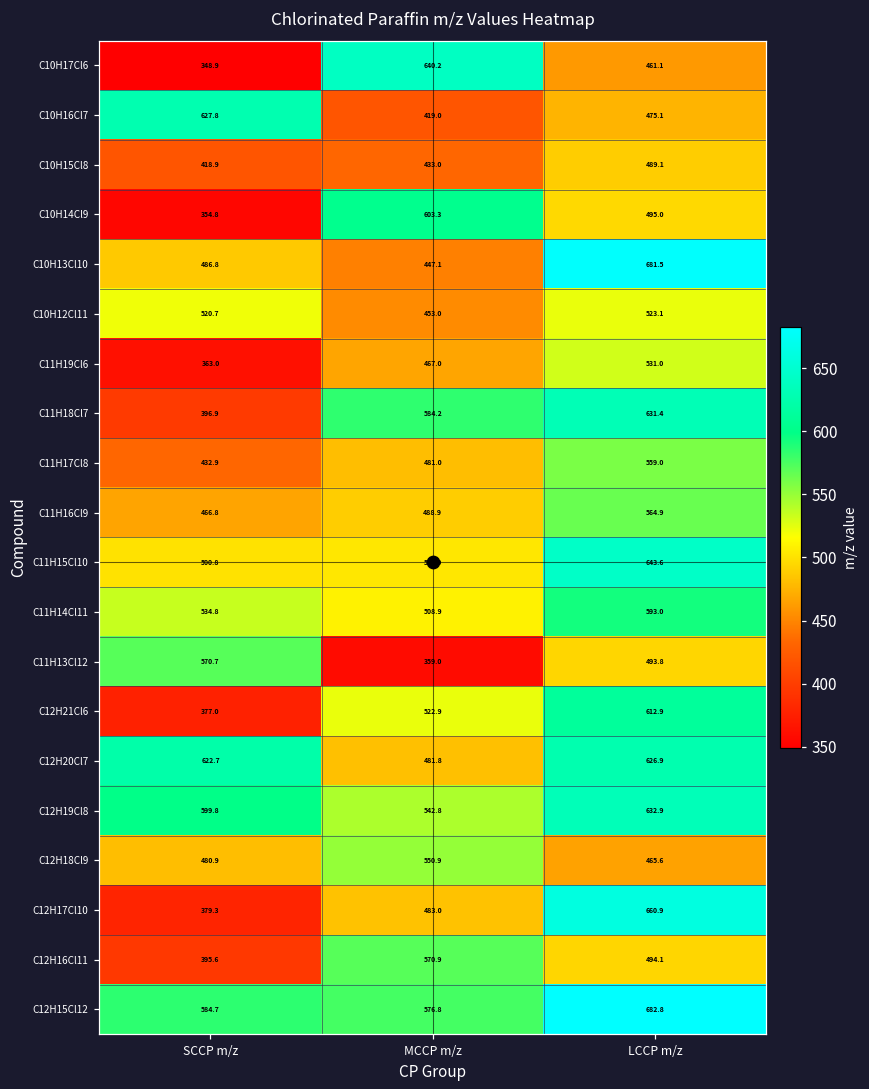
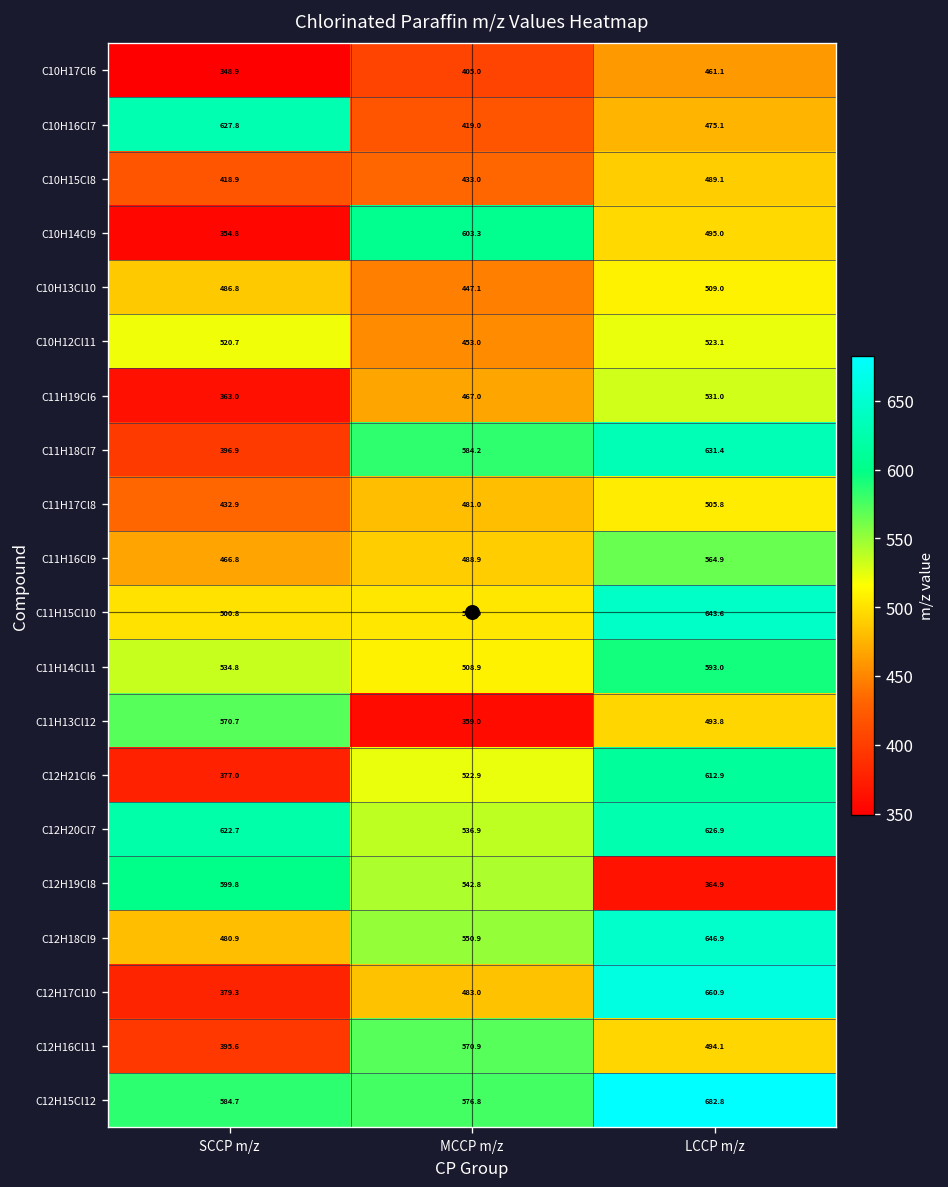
  {
    "C10H17Cl6": {
      "SCCP m/z": 348.9,
-     "MCCP m/z": 640.2,
+     "MCCP m/z": 405.0,
      "LCCP m/z": 461.1
    },
    "C10H16Cl7": {
      "SCCP m/z": 627.8,
      "MCCP m/z": 419.0,
      "LCCP m/z": 475.1
    },
    "C10H15Cl8": {
      "SCCP m/z": 418.9,
      "MCCP m/z": 433.0,
      "LCCP m/z": 489.1
    },
    "C10H14Cl9": {
      "SCCP m/z": 354.8,
      "MCCP m/z": 603.3,
      "LCCP m/z": 495.0
    },
    "C10H13Cl10": {
      "SCCP m/z": 486.8,
      "MCCP m/z": 447.1,
-     "LCCP m/z": 681.5
+     "LCCP m/z": 509.0
    },
    "C10H12Cl11": {
      "SCCP m/z": 520.7,
      "MCCP m/z": 453.0,
      "LCCP m/z": 523.1
    },
    "C11H19Cl6": {
      "SCCP m/z": 363.0,
      "MCCP m/z": 467.0,
      "LCCP m/z": 531.0
    },
    "C11H18Cl7": {
      "SCCP m/z": 396.9,
      "MCCP m/z": 584.2,
      "LCCP m/z": 631.4
    },
    "C11H17Cl8": {
      "SCCP m/z": 432.9,
      "MCCP m/z": 481.0,
-     "LCCP m/z": 559.0
+     "LCCP m/z": 505.8
    },
    "C11H16Cl9": {
      "SCCP m/z": 466.8,
      "MCCP m/z": 488.9,
      "LCCP m/z": 564.9
    },
    "C11H15Cl10": {
      "SCCP m/z": 500.8,
      "LCCP m/z": 643.6
    },
    "C11H14Cl11": {
      "SCCP m/z": 534.8,
      "MCCP m/z": 508.9,
      "LCCP m/z": 593.0
    },
    "C11H13Cl12": {
      "SCCP m/z": 570.7,
      "MCCP m/z": 359.0,
      "LCCP m/z": 493.8
    },
    "C12H21Cl6": {
      "SCCP m/z": 377.0,
      "MCCP m/z": 522.9,
      "LCCP m/z": 612.9
    },
    "C12H20Cl7": {
      "SCCP m/z": 622.7,
-     "MCCP m/z": 481.8,
+     "MCCP m/z": 536.9,
      "LCCP m/z": 626.9
    },
    "C12H19Cl8": {
      "SCCP m/z": 599.8,
      "MCCP m/z": 542.8,
-     "LCCP m/z": 632.9
+     "LCCP m/z": 364.9
    },
    "C12H18Cl9": {
      "SCCP m/z": 480.9,
      "MCCP m/z": 550.9,
-     "LCCP m/z": 465.6
+     "LCCP m/z": 646.9
    },
    "C12H17Cl10": {
      "SCCP m/z": 379.3,
      "MCCP m/z": 483.0,
      "LCCP m/z": 660.9
    },
    "C12H16Cl11": {
      "SCCP m/z": 395.6,
      "MCCP m/z": 570.9,
      "LCCP m/z": 494.1
    },
    "C12H15Cl12": {
      "SCCP m/z": 584.7,
      "MCCP m/z": 576.8,
      "LCCP m/z": 682.8
    }
  }
